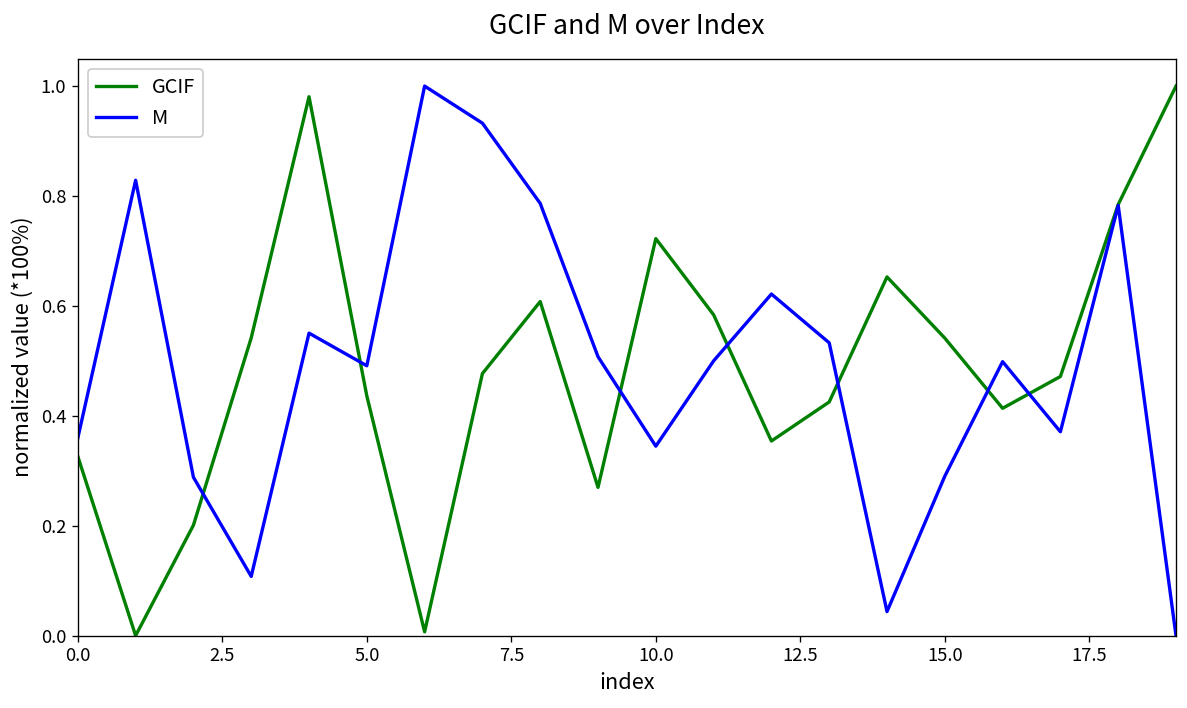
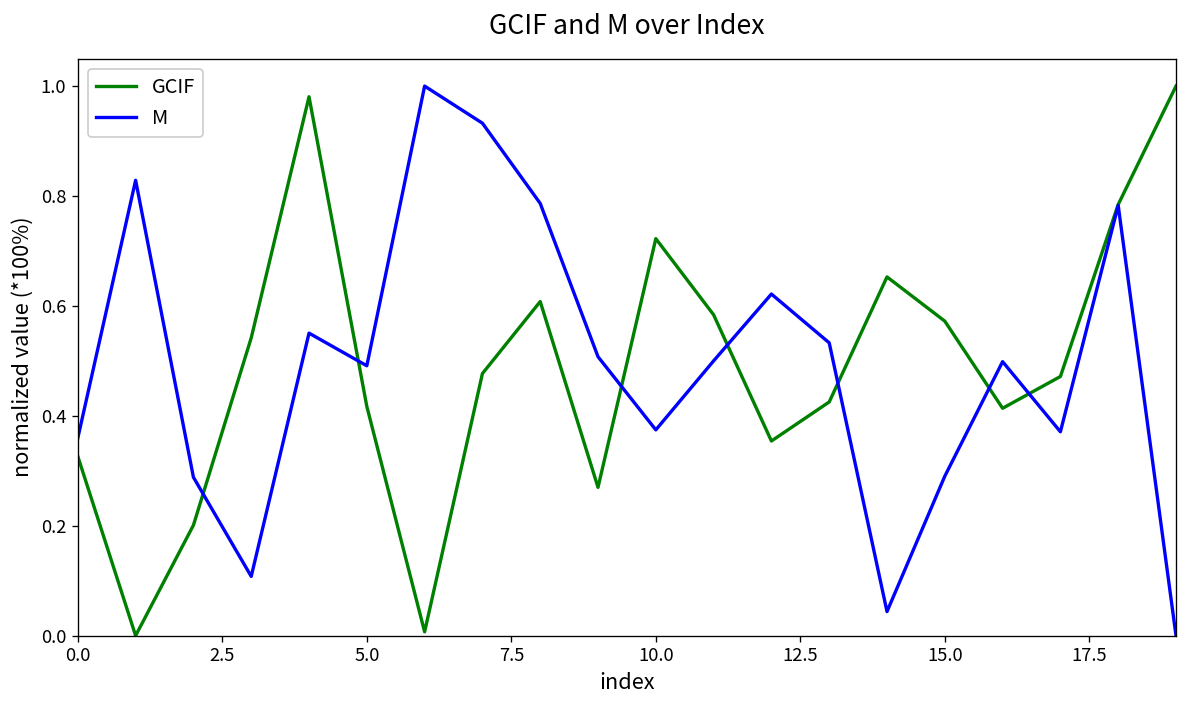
  {
    "GCIF": {
      "0.0": 0.33,
-     "5.0": 0.44,
+     "5.0": 0.42,
      "10.0": 0.72,
-     "15.0": 0.54
+     "15.0": 0.57
    },
    "M": {
      "0.0": 0.36,
      "5.0": 0.49,
-     "10.0": 0.34,
+     "10.0": 0.37,
      "15.0": 0.29
    }
  }
